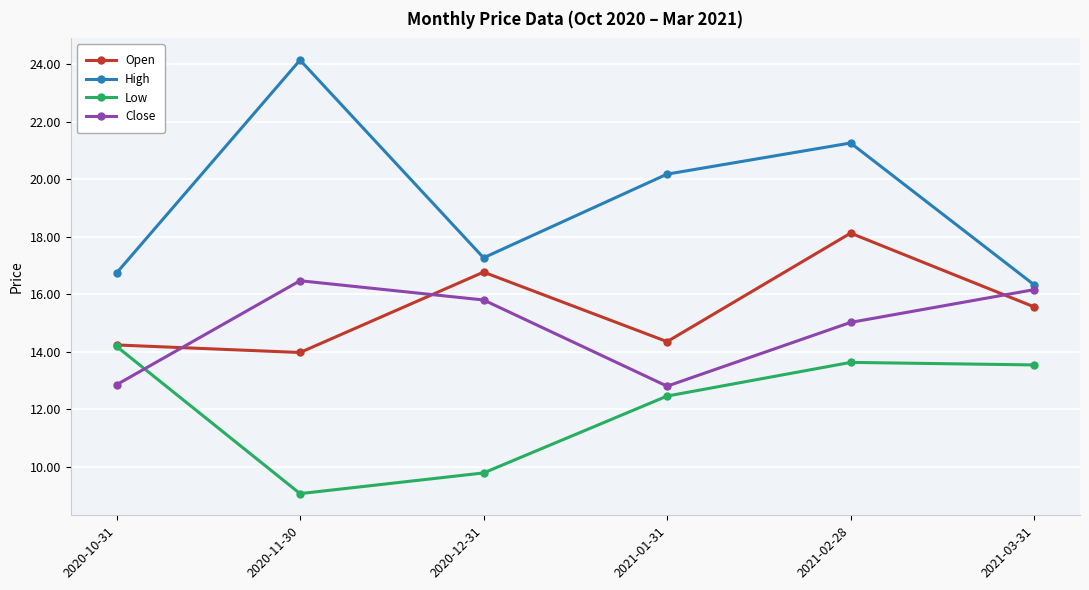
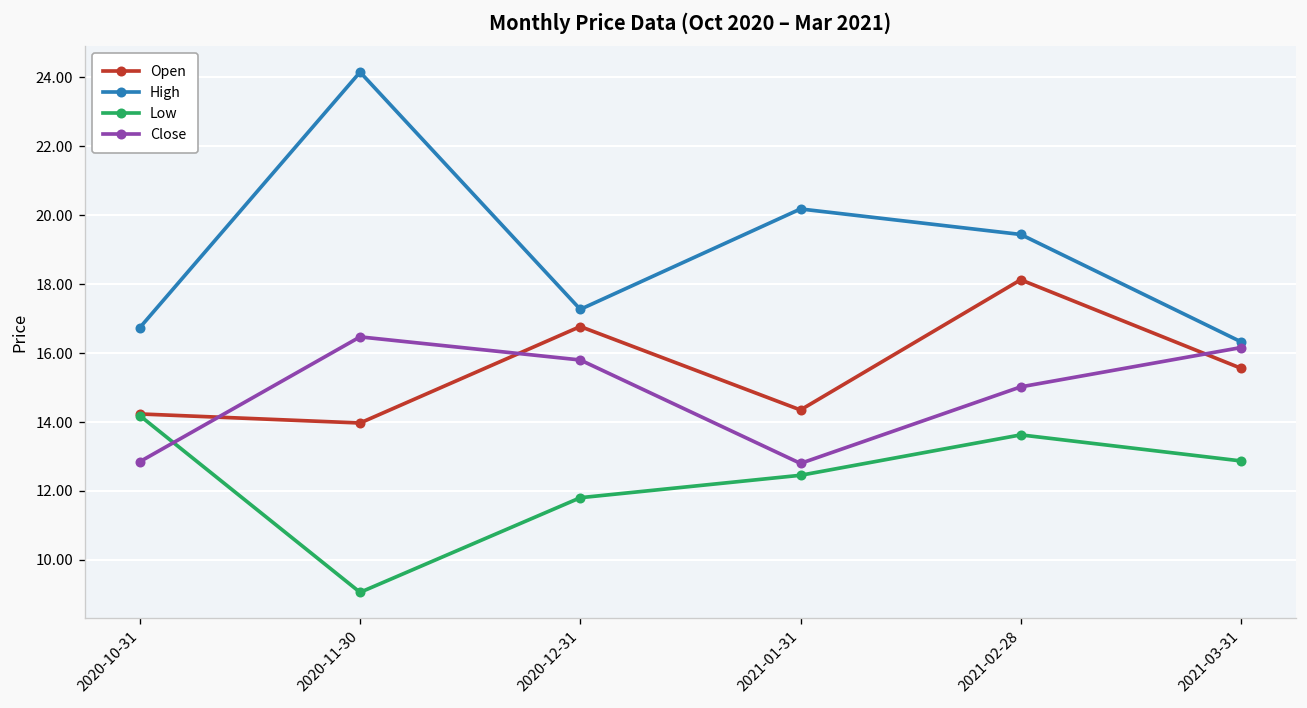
  {
    "Open": {
      "2020-11-30": 14.0,
      "2020-12-31": 16.8,
      "2021-01-31": 14.4,
      "2021-02-28": 18.1,
      "2021-03-31": 15.6
    },
    "High": {
      "2020-10-31": 16.7,
      "2020-11-30": 24.1,
      "2020-12-31": 17.3,
      "2021-01-31": 20.2,
-     "2021-02-28": 21.3,
+     "2021-02-28": 19.4,
      "2021-03-31": 16.3
    },
    "Low": {
      "2020-11-30": 9.1,
-     "2020-12-31": 9.8,
+     "2020-12-31": 11.8,
      "2021-01-31": 12.5,
      "2021-02-28": 13.6,
-     "2021-03-31": 13.5
+     "2021-03-31": 12.9
    },
    "Close": {
      "2020-10-31": 12.9,
      "2020-11-30": 16.5,
      "2020-12-31": 15.8,
      "2021-01-31": 12.8,
      "2021-02-28": 15.0,
      "2021-03-31": 16.2
    }
  }
